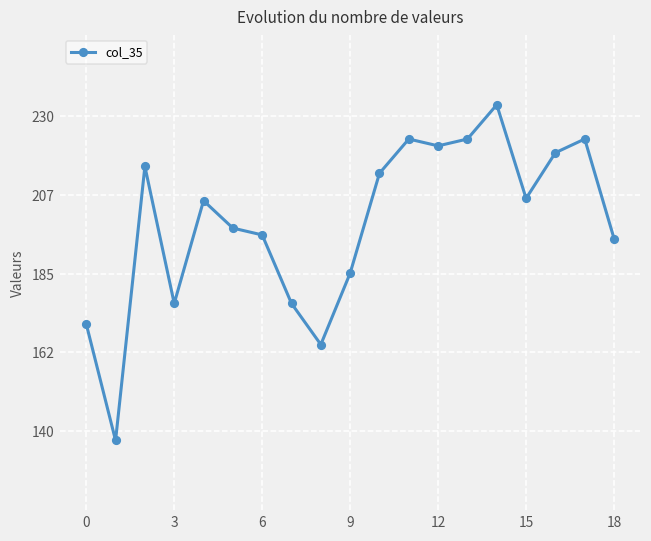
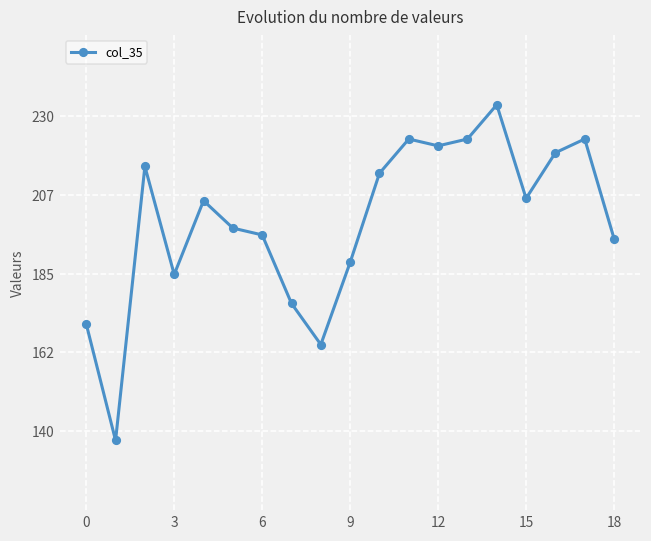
  {
    "0": 171,
-   "3": 176,
+   "3": 185,
    "6": 196,
-   "9": 185,
+   "9": 188,
    "12": 222,
    "15": 207,
    "18": 195
  }
